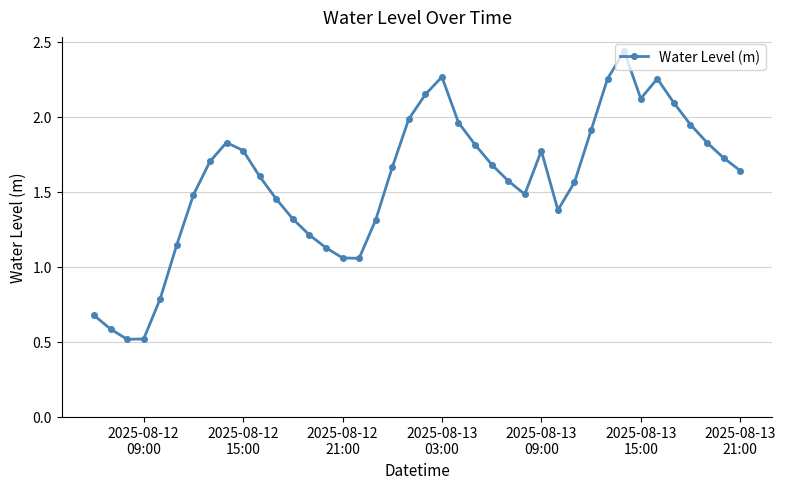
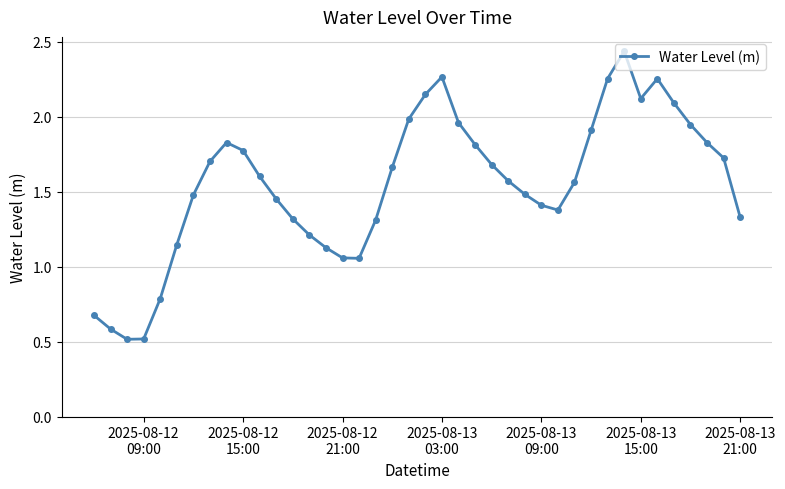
  {
    "2025-08-12 09:00": 0.52,
    "2025-08-12 15:00": 1.77,
    "2025-08-12 21:00": 1.06,
    "2025-08-13 03:00": 2.27,
-   "2025-08-13 09:00": 1.77,
+   "2025-08-13 09:00": 1.41,
    "2025-08-13 15:00": 2.12,
-   "2025-08-13 21:00": 1.64
+   "2025-08-13 21:00": 1.33
  }
